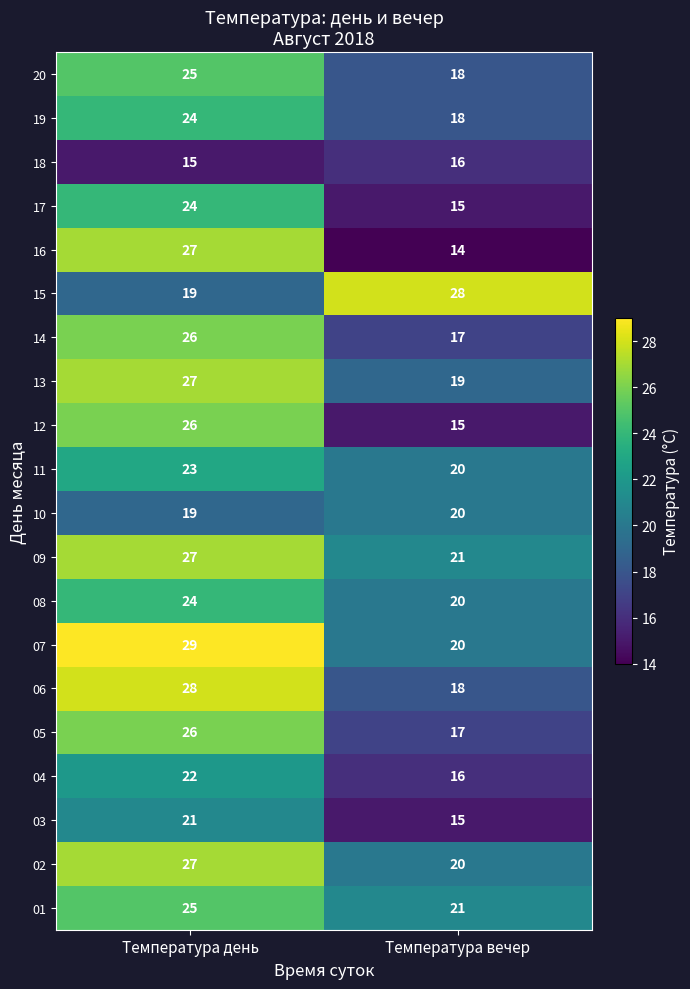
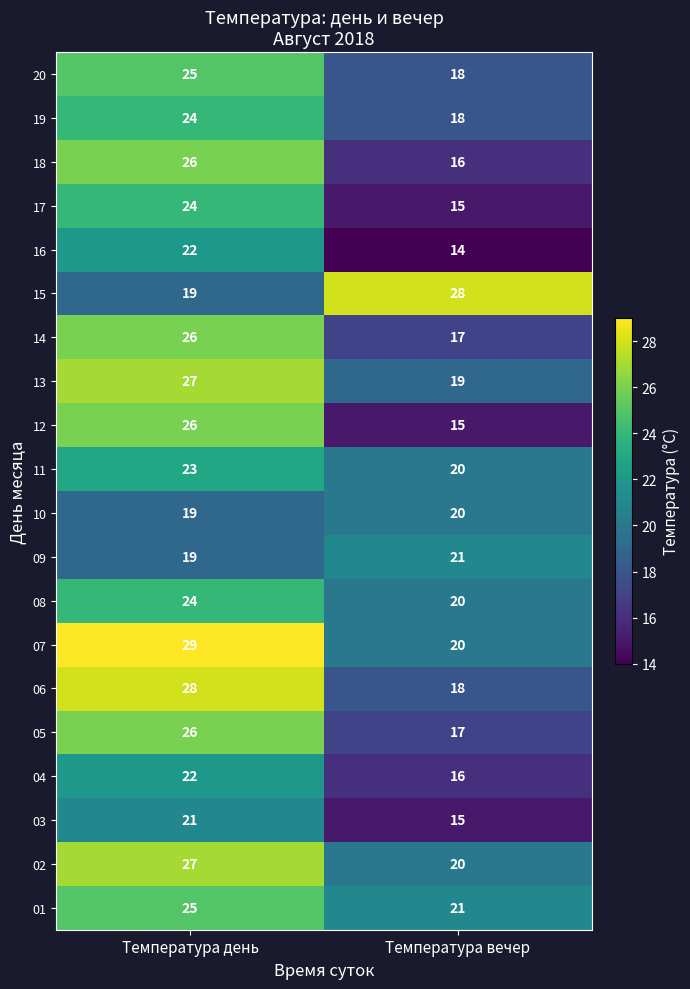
  {
    "20": {
      "Температура день": 25,
      "Температура вечер": 18
    },
    "19": {
      "Температура день": 24,
      "Температура вечер": 18
    },
    "18": {
-     "Температура день": 15,
+     "Температура день": 26,
      "Температура вечер": 16
    },
    "17": {
      "Температура день": 24,
      "Температура вечер": 15
    },
    "16": {
-     "Температура день": 27,
+     "Температура день": 22,
      "Температура вечер": 14
    },
    "15": {
      "Температура день": 19,
      "Температура вечер": 28
    },
    "14": {
      "Температура день": 26,
      "Температура вечер": 17
    },
    "13": {
      "Температура день": 27,
      "Температура вечер": 19
    },
    "12": {
      "Температура день": 26,
      "Температура вечер": 15
    },
    "11": {
      "Температура день": 23,
      "Температура вечер": 20
    },
    "10": {
      "Температура день": 19,
      "Температура вечер": 20
    },
    "09": {
-     "Температура день": 27,
+     "Температура день": 19,
      "Температура вечер": 21
    },
    "08": {
      "Температура день": 24,
      "Температура вечер": 20
    },
    "07": {
      "Температура день": 29,
      "Температура вечер": 20
    },
    "06": {
      "Температура день": 28,
      "Температура вечер": 18
    },
    "05": {
      "Температура день": 26,
      "Температура вечер": 17
    },
    "04": {
      "Температура день": 22,
      "Температура вечер": 16
    },
    "03": {
      "Температура день": 21,
      "Температура вечер": 15
    },
    "02": {
      "Температура день": 27,
      "Температура вечер": 20
    },
    "01": {
      "Температура день": 25,
      "Температура вечер": 21
    }
  }
